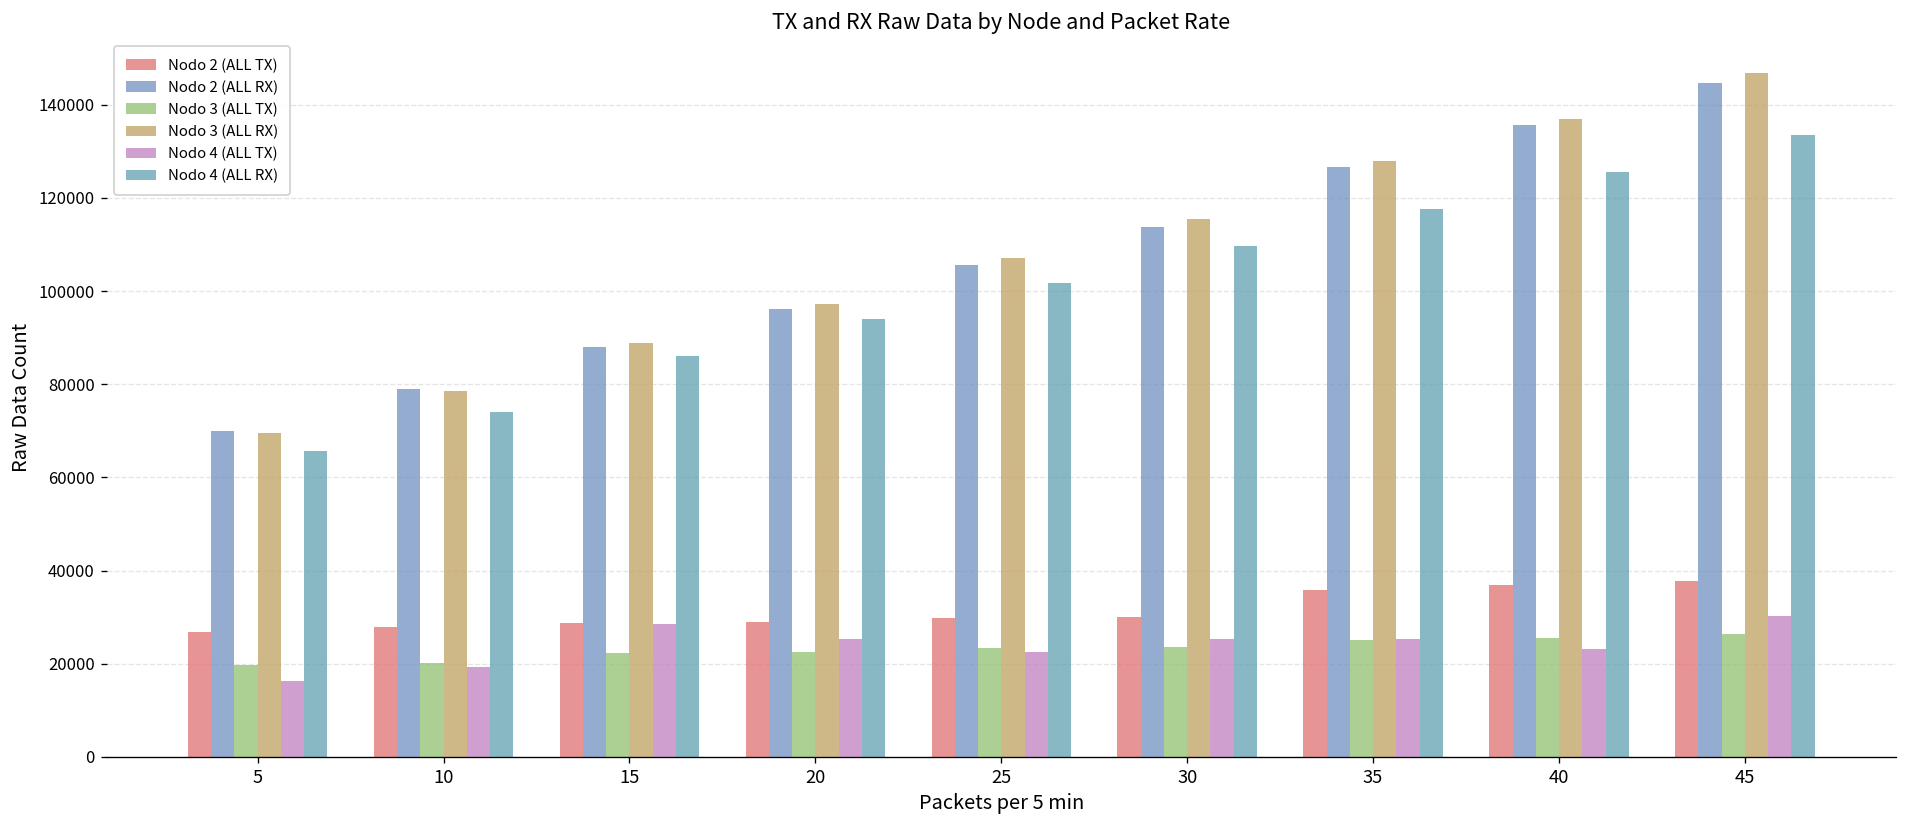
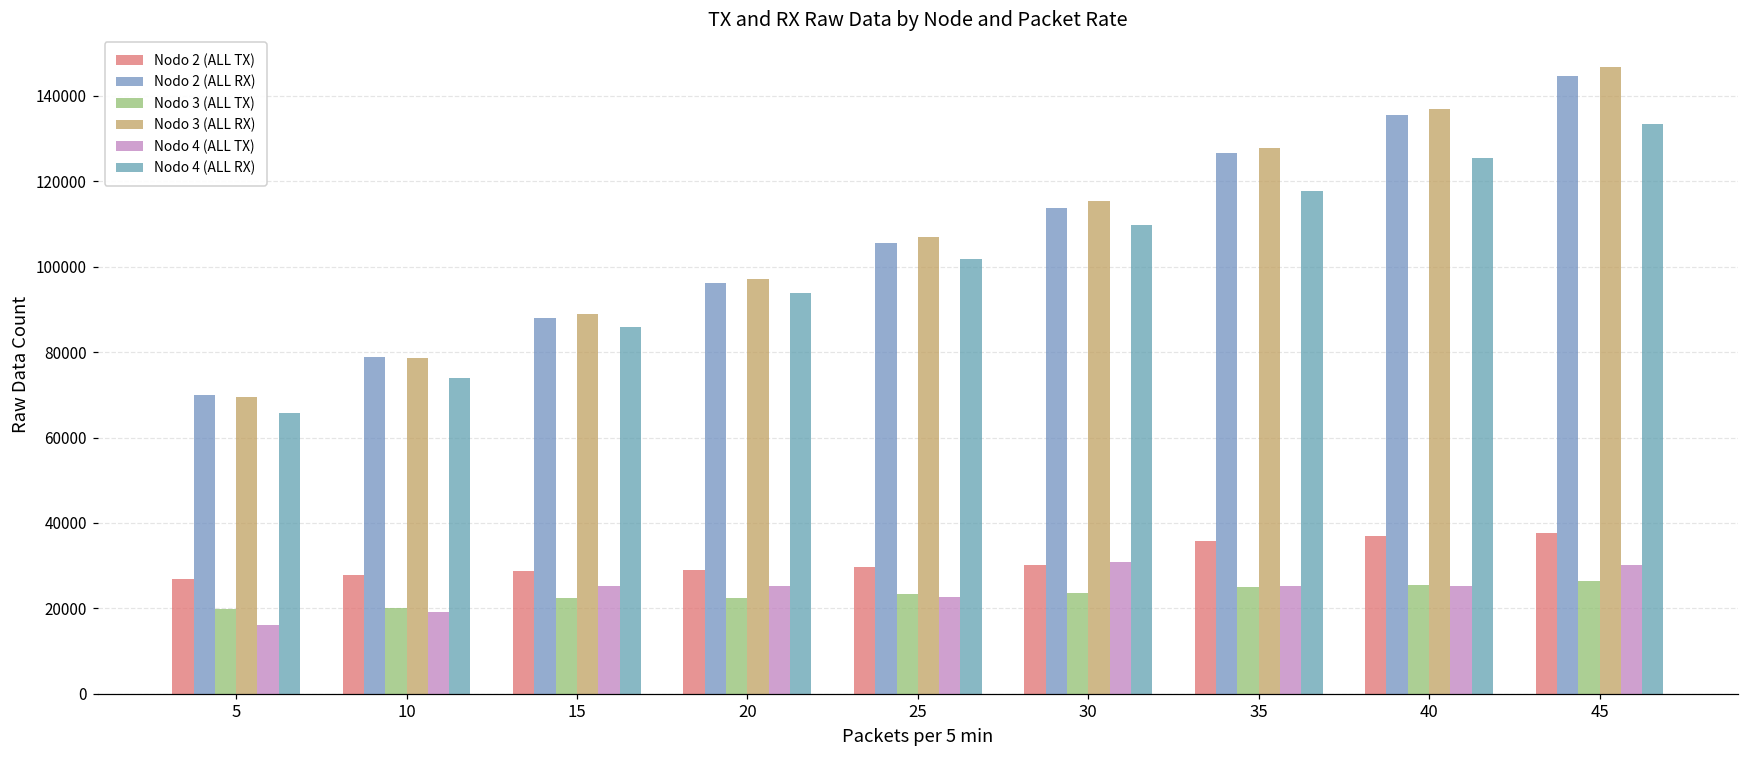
  {
    "Nodo 4 (ALL TX)": {
      "5": 16000,
      "10": 19000,
-     "15": 29000,
+     "15": 25000,
      "20": 25000,
      "25": 23000,
-     "30": 25000,
+     "30": 31000,
      "35": 25000,
-     "40": 23000,
+     "40": 25000,
      "45": 30000
    }
  }
